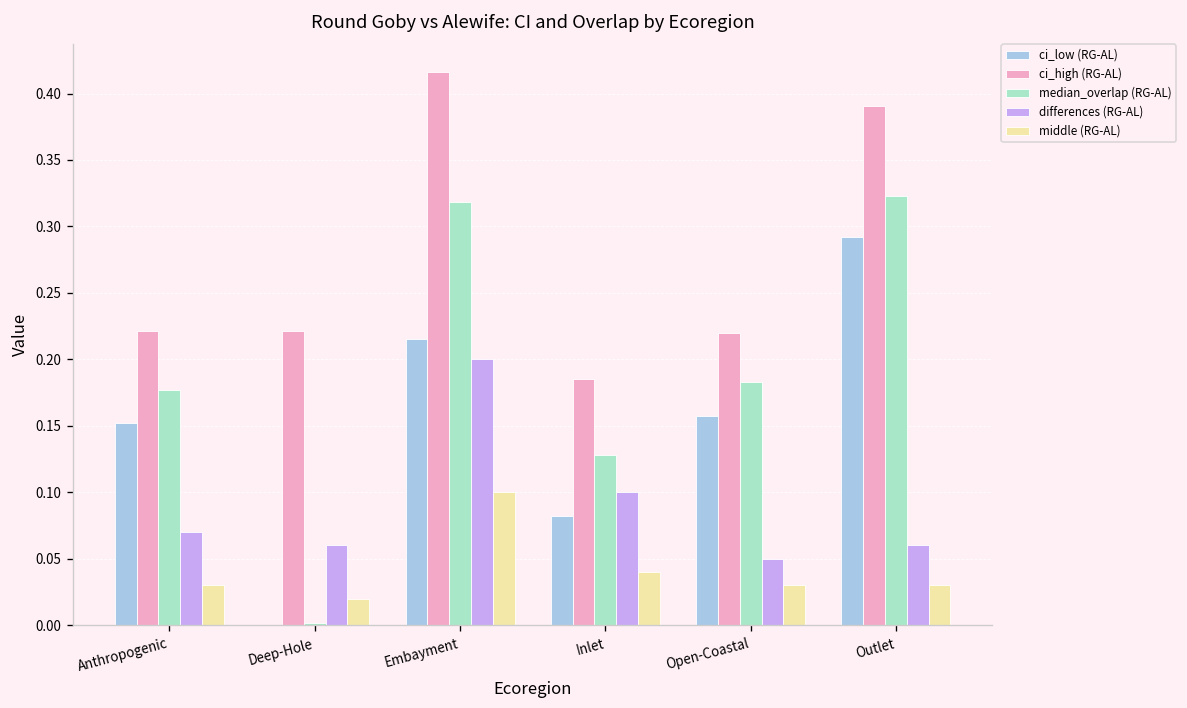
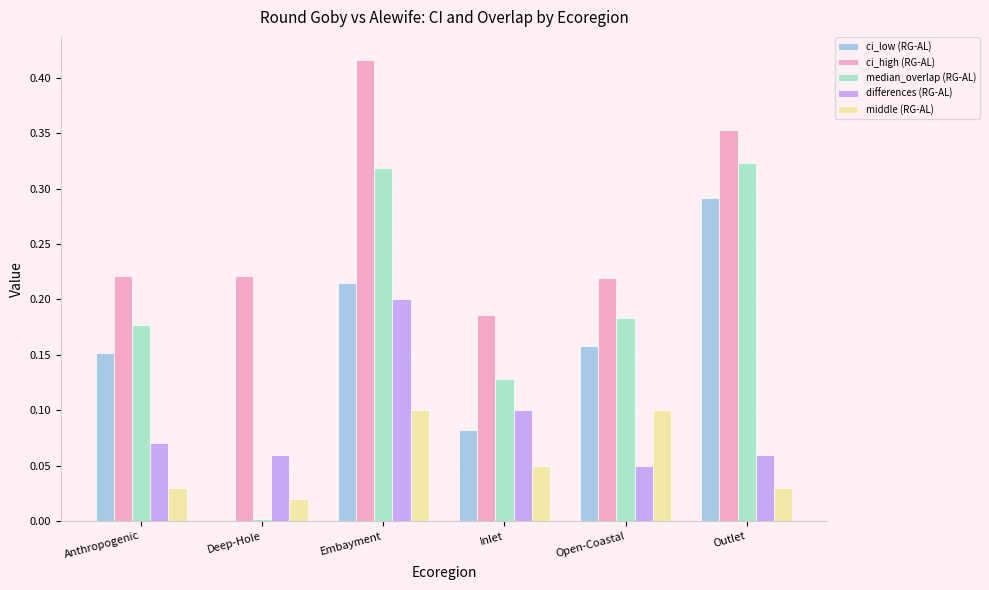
  {
    "ci_high (RG-AL)": {
      "Anthropogenic": 0.221,
      "Deep-Hole": 0.221,
      "Embayment": 0.416,
      "Inlet": 0.186,
      "Open-Coastal": 0.220,
-     "Outlet": 0.391
+     "Outlet": 0.353
    },
    "middle (RG-AL)": {
      "Anthropogenic": 0.03,
      "Deep-Hole": 0.02,
      "Embayment": 0.10,
-     "Inlet": 0.04,
-     "Open-Coastal": 0.03,
+     "Inlet": 0.05,
+     "Open-Coastal": 0.10,
      "Outlet": 0.03
    }
  }
